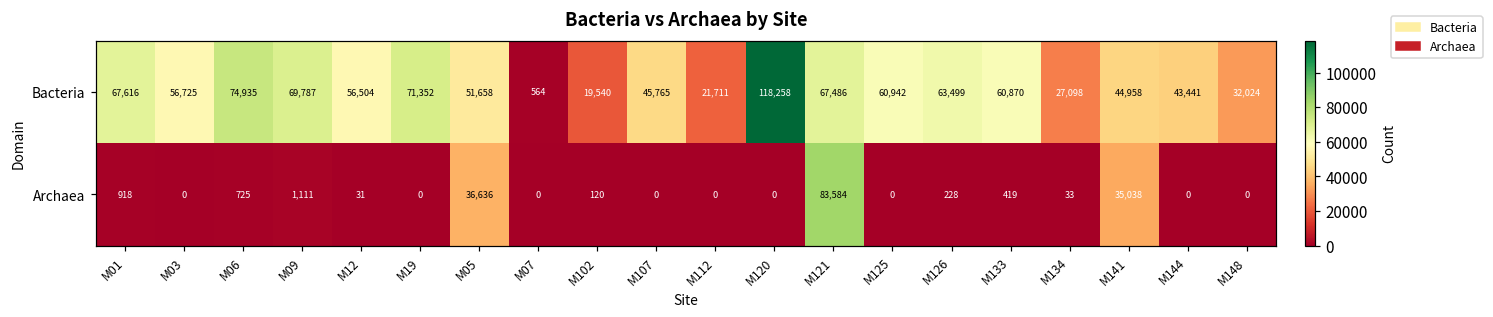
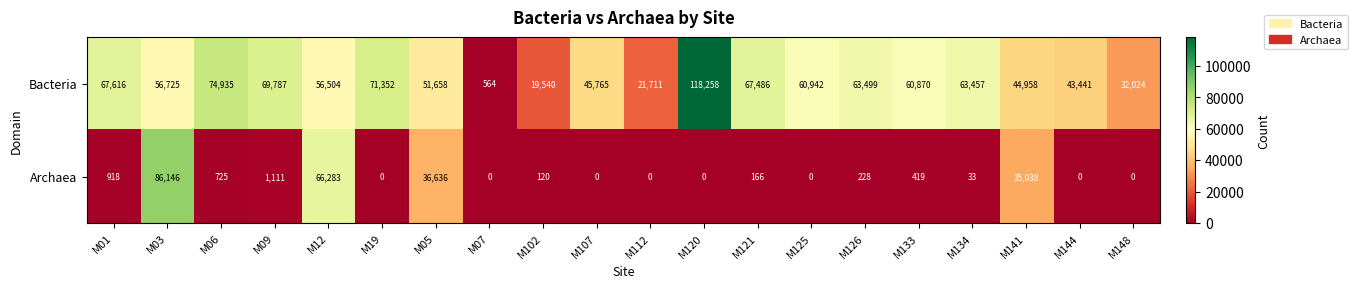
  {
    "Bacteria": {
      "M01": "67,616",
      "M03": "56,725",
      "M06": "74,935",
      "M09": "69,787",
      "M12": "56,504",
      "M19": "71,352",
      "M05": "51,658",
      "M07": "564",
      "M102": "19,540",
      "M107": "45,765",
      "M112": "21,711",
      "M120": "118,258",
      "M121": "67,486",
      "M125": "60,942",
      "M126": "63,499",
      "M133": "60,870",
-     "M134": "27,098",
+     "M134": "63,457",
      "M141": "44,958",
      "M144": "43,441",
      "M148": "32,024"
    },
    "Archaea": {
      "M01": "918",
-     "M03": "0",
+     "M03": "86,146",
      "M06": "725",
      "M09": "1,111",
-     "M12": "31",
+     "M12": "66,283",
      "M19": "0",
      "M05": "36,636",
      "M07": "0",
      "M102": "120",
      "M107": "0",
      "M112": "0",
      "M120": "0",
-     "M121": "83,584",
+     "M121": "166",
      "M125": "0",
      "M126": "228",
      "M133": "419",
      "M134": "33",
      "M141": "35,038",
      "M144": "0",
      "M148": "0"
    }
  }
